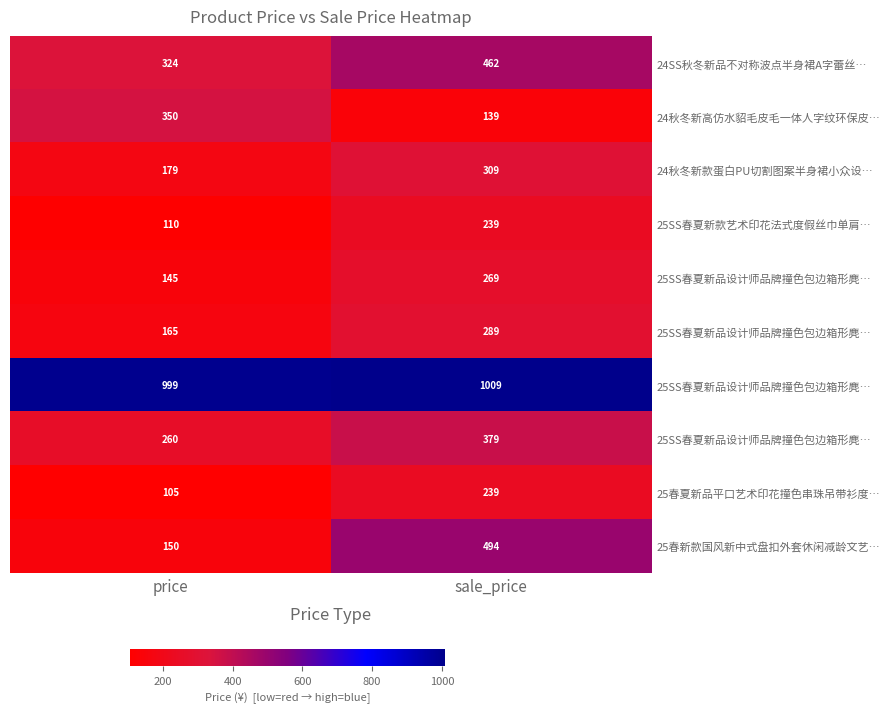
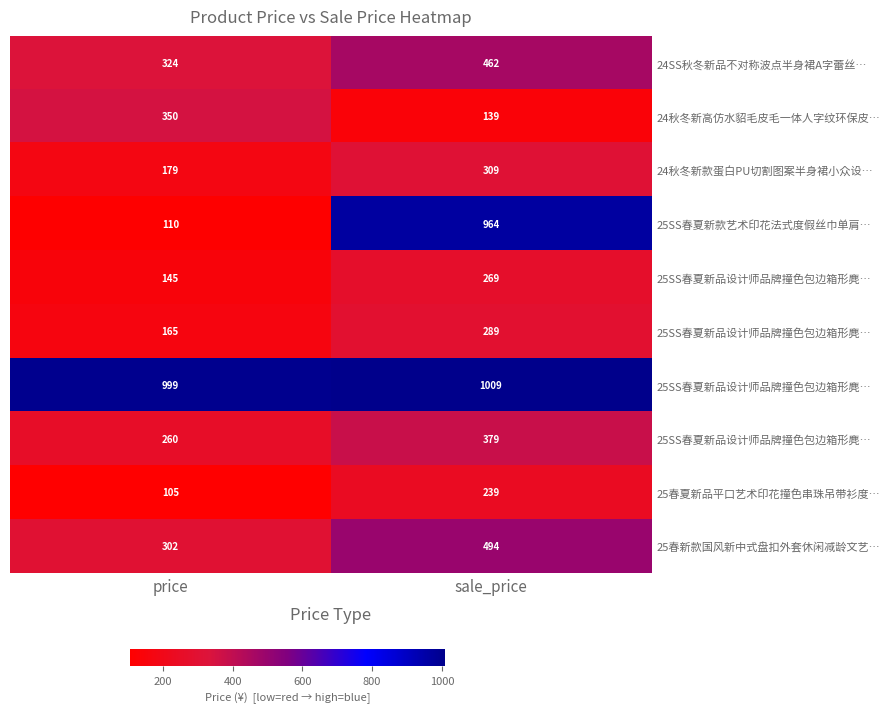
  {
    "24SS秋冬新品不对称波点半身裙A字蕾丝…": {
      "price": 324,
      "sale_price": 462
    },
    "24秋冬新高仿水貂毛皮毛一体人字纹环保皮…": {
      "price": 350,
      "sale_price": 139
    },
    "24秋冬新款蛋白PU切割图案半身裙小众设…": {
      "price": 179,
      "sale_price": 309
    },
    "25SS春夏新款艺术印花法式度假丝巾单肩…": {
      "price": 110,
-     "sale_price": 239
+     "sale_price": 964
    },
    "25春夏新品平口艺术印花撞色串珠吊带衫度…": {
      "price": 105,
      "sale_price": 239
    },
    "25春新款国风新中式盘扣外套休闲减龄文艺…": {
-     "price": 150,
+     "price": 302,
      "sale_price": 494
    }
  }
